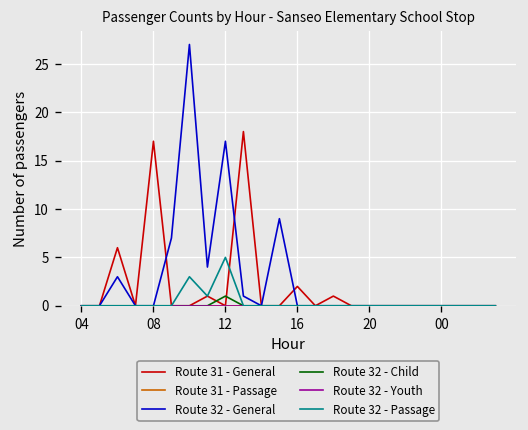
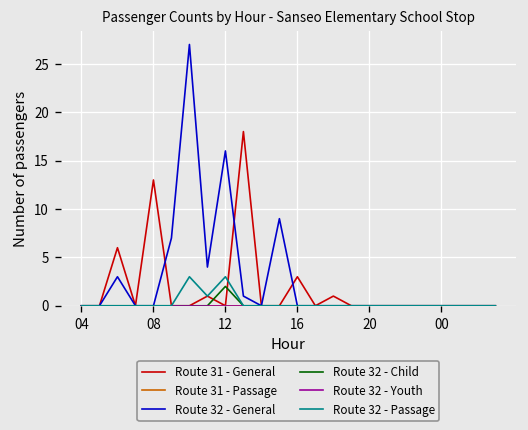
  {
    "Route 31 - General": {
-     "08": 17,
-     "16": 2
+     "08": 13,
+     "16": 3
    },
    "Route 32 - General": {
-     "12": 17
+     "12": 16
    },
    "Route 32 - Child": {
-     "12": 1
+     "12": 2
    },
    "Route 32 - Passage": {
-     "12": 5
+     "12": 3
    }
  }
